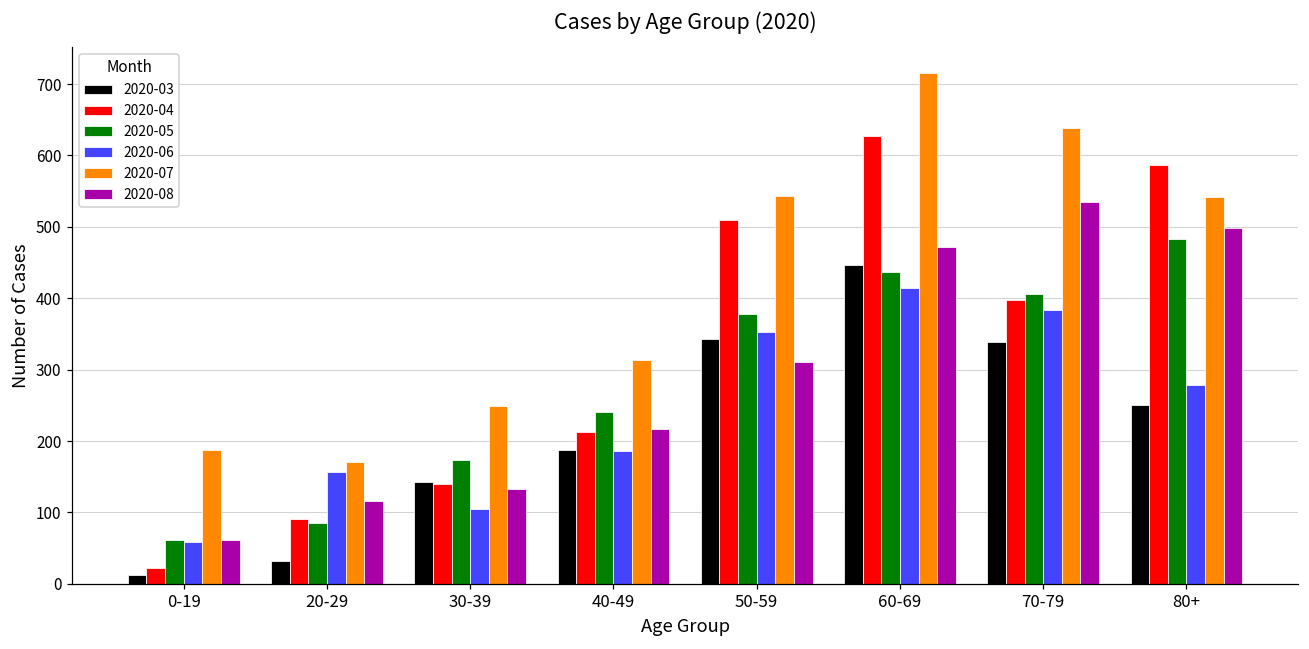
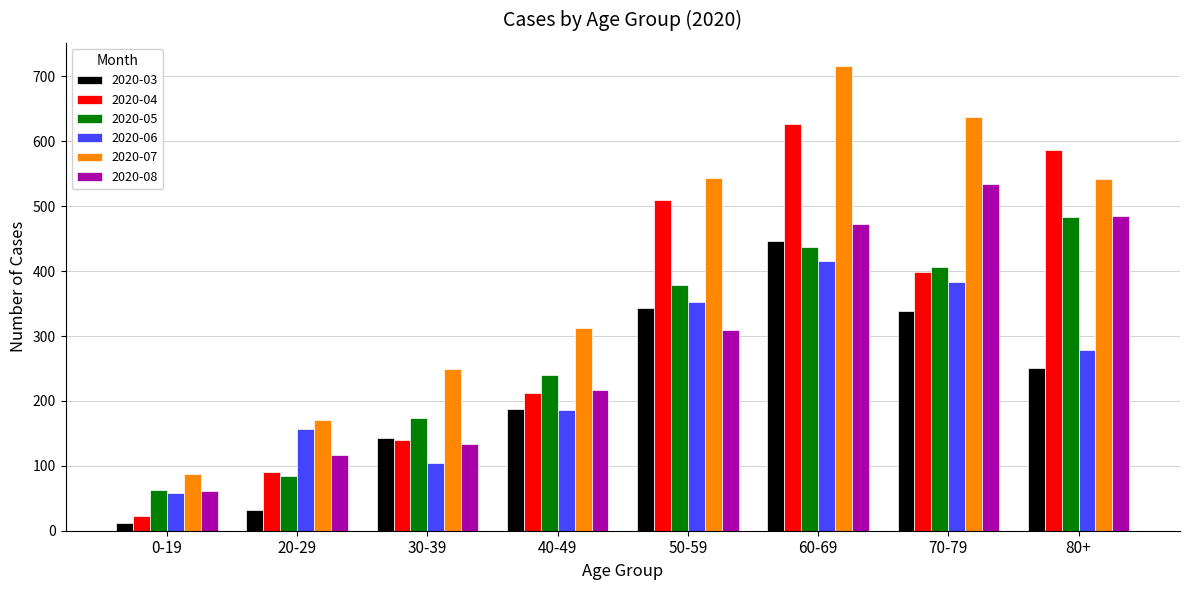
  {
    "2020-03": {
      "0-19": 10,
      "20-29": 30,
      "30-39": 140,
      "40-49": 190,
      "50-59": 340,
      "60-69": 450,
      "70-79": 340,
      "80+": 250
    },
    "2020-04": {
      "0-19": 20,
      "20-29": 90,
      "30-39": 140,
      "40-49": 210,
      "50-59": 510,
      "60-69": 630,
      "70-79": 400,
      "80+": 590
    },
    "2020-05": {
      "0-19": 60,
      "20-29": 90,
      "30-39": 170,
      "40-49": 240,
      "50-59": 380,
      "60-69": 440,
      "70-79": 410,
      "80+": 480
    },
    "2020-06": {
      "0-19": 60,
      "20-29": 160,
      "30-39": 110,
      "40-49": 190,
      "50-59": 350,
      "60-69": 420,
      "70-79": 380,
      "80+": 280
    },
    "2020-07": {
-     "0-19": 190,
+     "0-19": 90,
      "20-29": 170,
      "30-39": 250,
      "40-49": 310,
      "50-59": 540,
      "60-69": 720,
      "70-79": 640,
      "80+": 540
    },
    "2020-08": {
      "0-19": 60,
      "20-29": 120,
      "30-39": 130,
      "40-49": 220,
      "50-59": 310,
      "60-69": 470,
      "70-79": 540,
-     "80+": 500
+     "80+": 490
    }
  }
